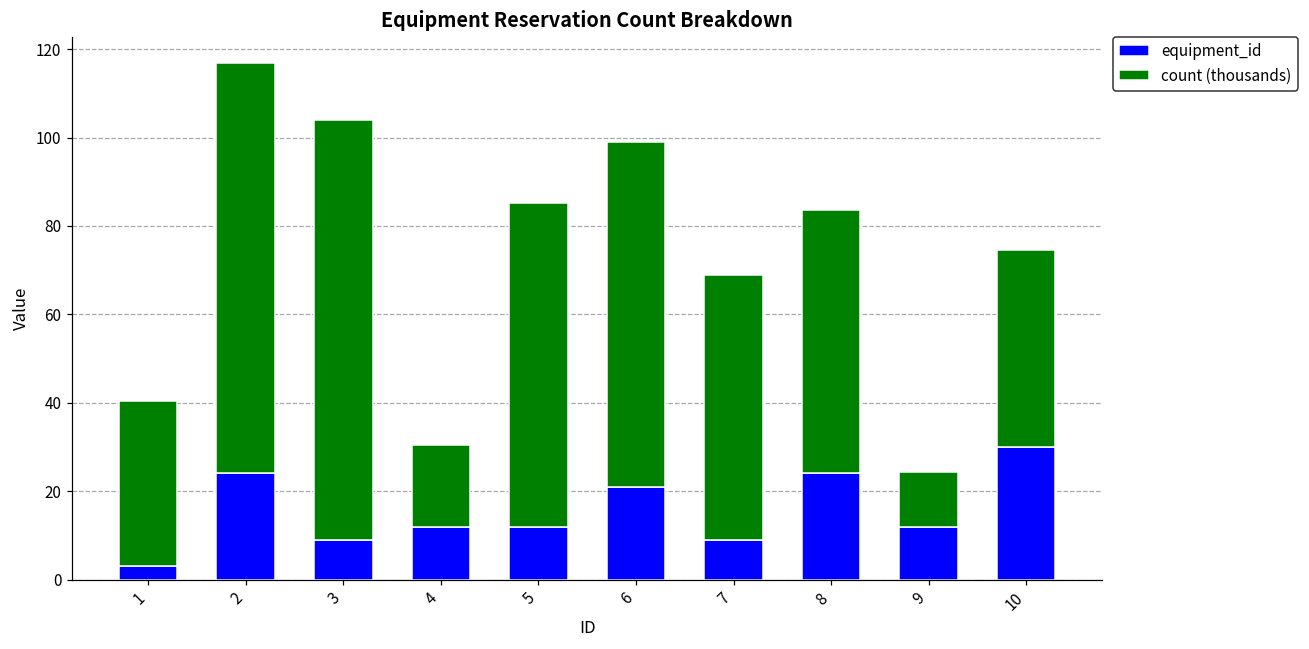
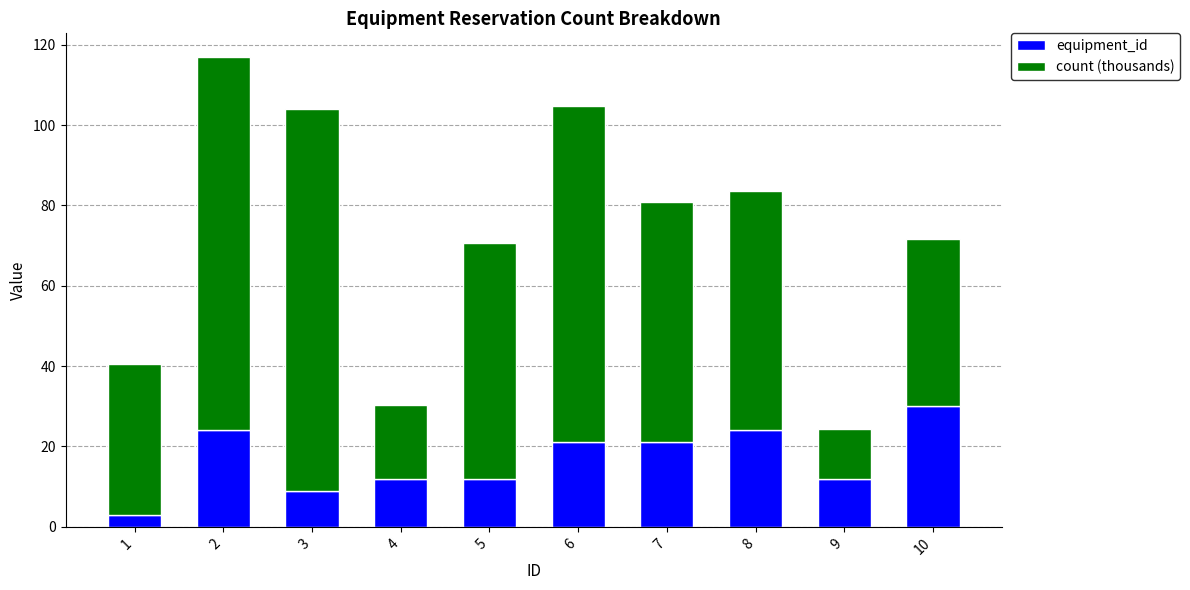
  {
    "equipment_id": {
      "1": 3,
      "2": 24,
      "3": 9,
      "4": 12,
      "5": 12,
      "6": 21,
-     "7": 9,
+     "7": 21,
      "8": 24,
      "9": 12,
      "10": 30
    },
    "count (thousands)": {
      "1": 37,
      "2": 93,
      "3": 95,
      "4": 18,
-     "5": 73,
-     "6": 78,
+     "5": 59,
+     "6": 84,
      "7": 60,
      "8": 60,
      "9": 12,
-     "10": 45
+     "10": 42
    }
  }
